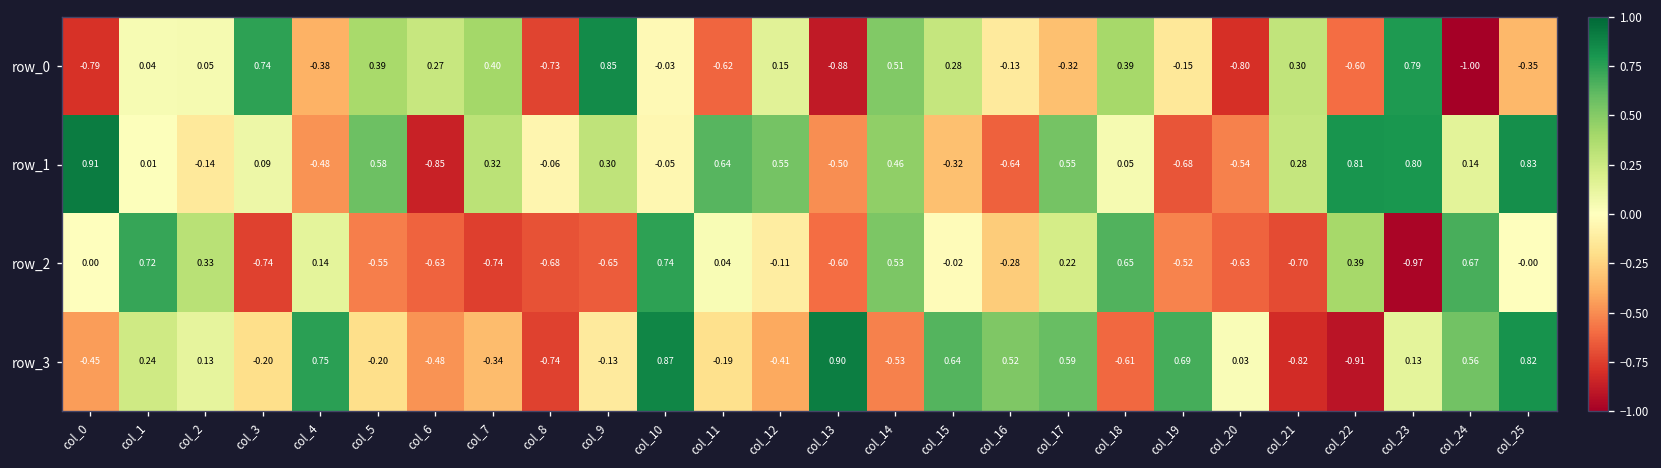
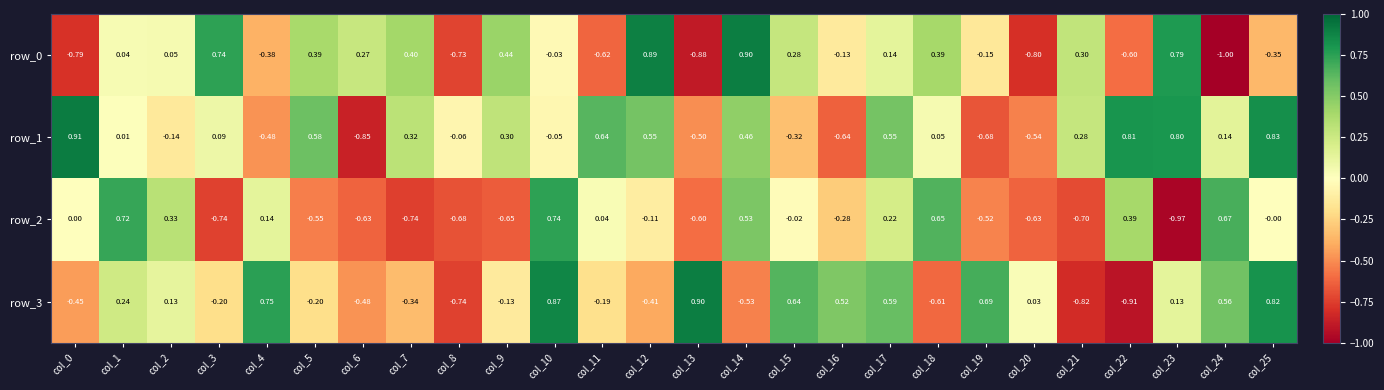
  {
    "row_0": {
      "col_0": -0.79,
      "col_1": 0.04,
      "col_2": 0.05,
      "col_3": 0.74,
      "col_4": -0.38,
      "col_5": 0.39,
      "col_6": 0.27,
      "col_7": 0.40,
      "col_8": -0.73,
-     "col_9": 0.85,
+     "col_9": 0.44,
      "col_10": -0.03,
      "col_11": -0.62,
-     "col_12": 0.15,
+     "col_12": 0.89,
      "col_13": -0.88,
-     "col_14": 0.51,
+     "col_14": 0.90,
      "col_15": 0.28,
      "col_16": -0.13,
-     "col_17": -0.32,
+     "col_17": 0.14,
      "col_18": 0.39,
      "col_19": -0.15,
      "col_20": -0.80,
      "col_21": 0.30,
      "col_22": -0.60,
      "col_23": 0.79,
      "col_24": -1.00,
      "col_25": -0.35
    },
    "row_1": {
      "col_0": 0.91,
      "col_1": 0.01,
      "col_2": -0.14,
      "col_3": 0.09,
      "col_4": -0.48,
      "col_5": 0.58,
      "col_6": -0.85,
      "col_7": 0.32,
      "col_8": -0.06,
      "col_9": 0.30,
      "col_10": -0.05,
      "col_11": 0.64,
      "col_12": 0.55,
      "col_13": -0.50,
      "col_14": 0.46,
      "col_15": -0.32,
      "col_16": -0.64,
      "col_17": 0.55,
      "col_18": 0.05,
      "col_19": -0.68,
      "col_20": -0.54,
      "col_21": 0.28,
      "col_22": 0.81,
      "col_23": 0.80,
      "col_24": 0.14,
      "col_25": 0.83
    },
    "row_2": {
      "col_0": 0.00,
      "col_1": 0.72,
      "col_2": 0.33,
      "col_3": -0.74,
      "col_4": 0.14,
      "col_5": -0.55,
      "col_6": -0.63,
      "col_7": -0.74,
      "col_8": -0.68,
      "col_9": -0.65,
      "col_10": 0.74,
      "col_11": 0.04,
      "col_12": -0.11,
      "col_13": -0.60,
      "col_14": 0.53,
      "col_15": -0.02,
      "col_16": -0.28,
      "col_17": 0.22,
      "col_18": 0.65,
      "col_19": -0.52,
      "col_20": -0.63,
      "col_21": -0.70,
      "col_22": 0.39,
      "col_23": -0.97,
      "col_24": 0.67,
      "col_25": -0.00
    },
    "row_3": {
      "col_0": -0.45,
      "col_1": 0.24,
      "col_2": 0.13,
      "col_3": -0.20,
      "col_4": 0.75,
      "col_5": -0.20,
      "col_6": -0.48,
      "col_7": -0.34,
      "col_8": -0.74,
      "col_9": -0.13,
      "col_10": 0.87,
      "col_11": -0.19,
      "col_12": -0.41,
      "col_13": 0.90,
      "col_14": -0.53,
      "col_15": 0.64,
      "col_16": 0.52,
      "col_17": 0.59,
      "col_18": -0.61,
      "col_19": 0.69,
      "col_20": 0.03,
      "col_21": -0.82,
      "col_22": -0.91,
      "col_23": 0.13,
      "col_24": 0.56,
      "col_25": 0.82
    }
  }
